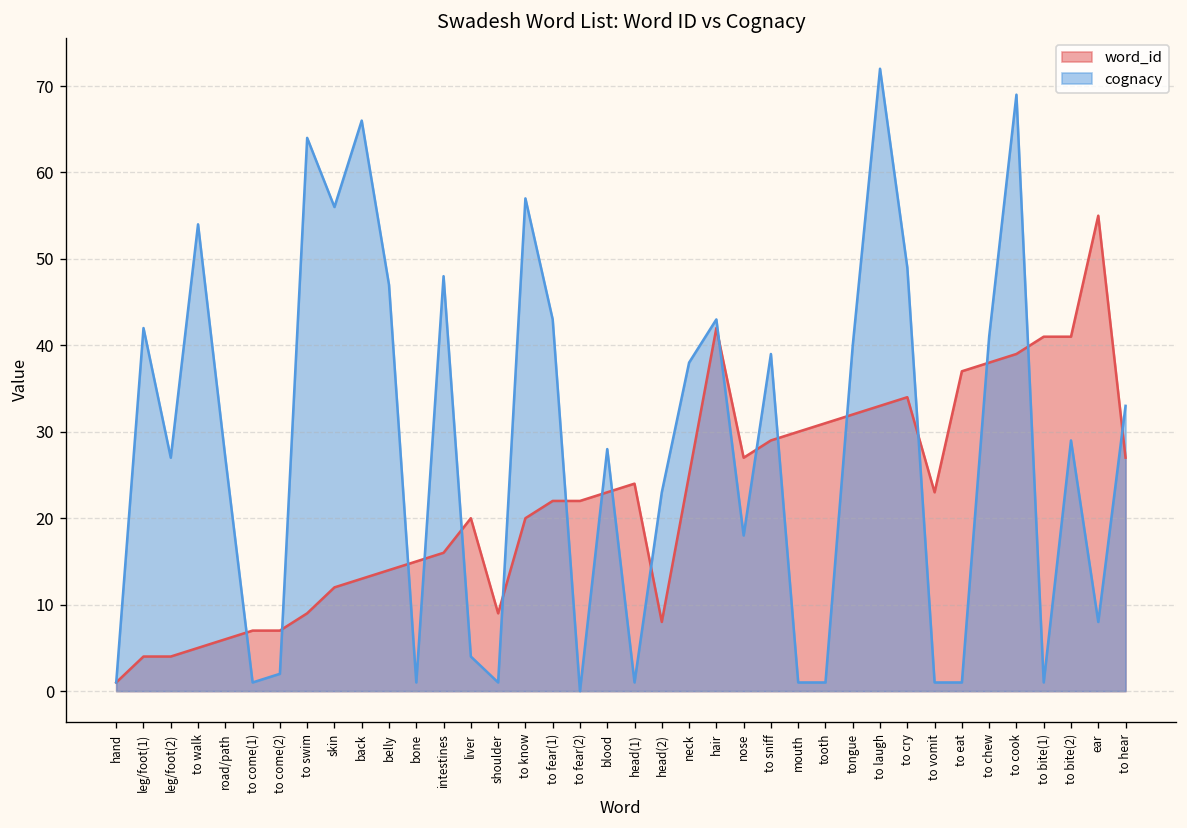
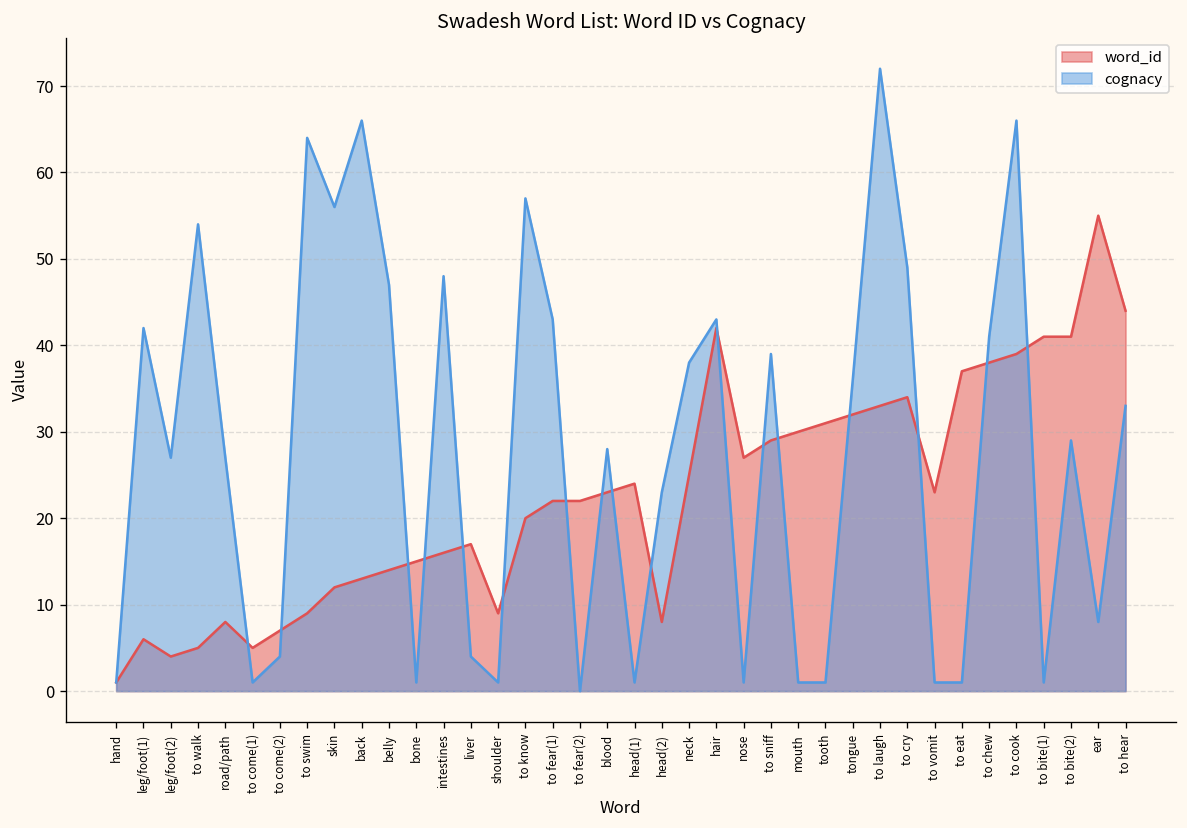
  {
    "word_id": {
-     "leg/foot(1)": 4,
+     "leg/foot(1)": 6,
      "leg/foot(2)": 4,
      "to walk": 5,
-     "road/path": 6,
-     "to come(1)": 7,
+     "road/path": 8,
+     "to come(1)": 5,
      "to come(2)": 7,
      "to swim": 9,
      "skin": 12,
      "back": 13,
      "belly": 14,
      "bone": 15,
      "intestines": 16,
-     "liver": 20,
+     "liver": 17,
      "shoulder": 9,
      "to know": 20,
      "to fear(1)": 22,
      "to fear(2)": 22,
      "blood": 23,
      "head(1)": 24,
      "head(2)": 8,
      "neck": 25,
      "hair": 42,
      "nose": 27,
      "to sniff": 29,
      "mouth": 30,
      "tooth": 31,
      "tongue": 32,
      "to laugh": 33,
      "to cry": 34,
      "to vomit": 23,
      "to eat": 37,
      "to chew": 38,
      "to cook": 39,
      "to bite(1)": 41,
      "to bite(2)": 41,
      "ear": 55,
-     "to hear": 27
+     "to hear": 44
    },
    "cognacy": {
      "leg/foot(1)": 42,
      "leg/foot(2)": 27,
      "to walk": 54,
      "road/path": 27,
      "to come(1)": 1,
-     "to come(2)": 2,
+     "to come(2)": 4,
      "to swim": 64,
      "skin": 56,
      "back": 66,
      "belly": 47,
      "bone": 1,
      "intestines": 48,
      "liver": 4,
      "shoulder": 1,
      "to know": 57,
      "to fear(1)": 43,
      "to fear(2)": 0,
      "blood": 28,
      "head(1)": 1,
      "head(2)": 23,
      "neck": 38,
      "hair": 43,
-     "nose": 18,
+     "nose": 1,
      "to sniff": 39,
      "mouth": 1,
      "tooth": 1,
-     "tongue": 40,
+     "tongue": 36,
      "to laugh": 72,
      "to cry": 49,
      "to vomit": 1,
      "to eat": 1,
      "to chew": 41,
-     "to cook": 69,
+     "to cook": 66,
      "to bite(1)": 1,
      "to bite(2)": 29,
      "ear": 8,
      "to hear": 33
    }
  }
